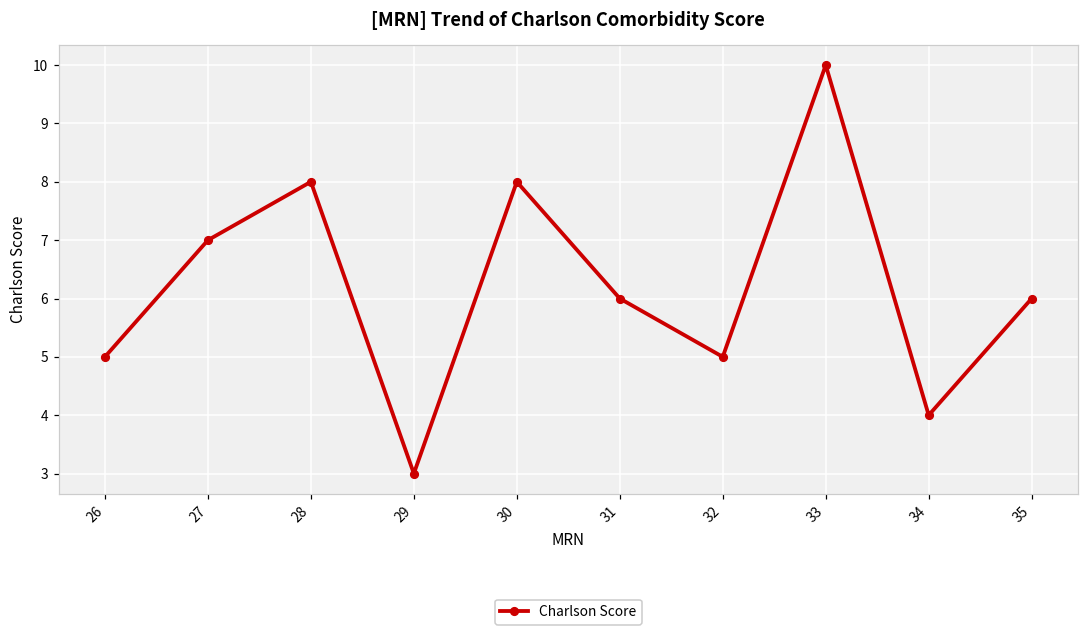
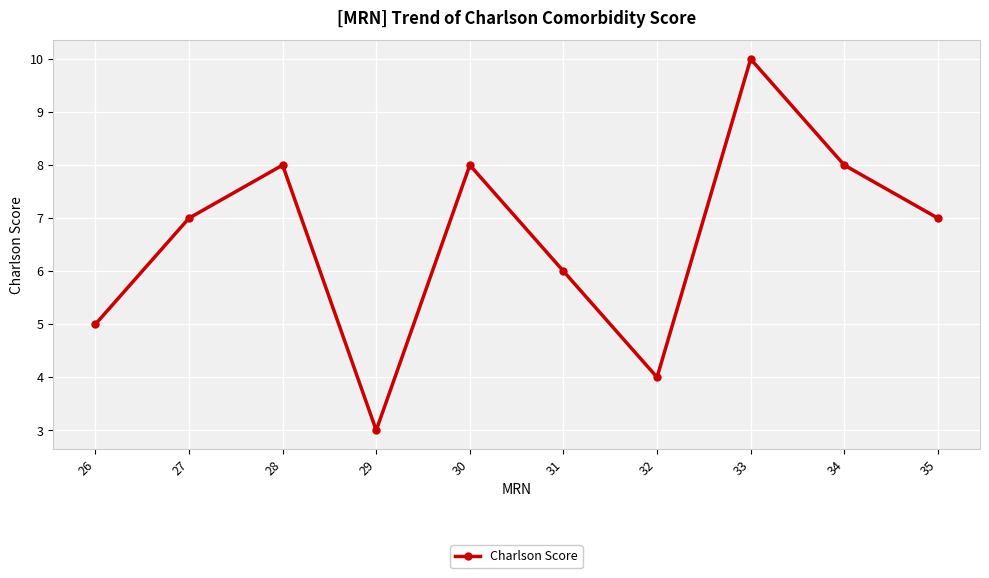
  {
    "26": 5,
    "27": 7,
    "28": 8,
    "29": 3,
    "30": 8,
    "31": 6,
-   "32": 5,
+   "32": 4,
    "33": 10,
-   "34": 4,
-   "35": 6
+   "34": 8,
+   "35": 7
  }
